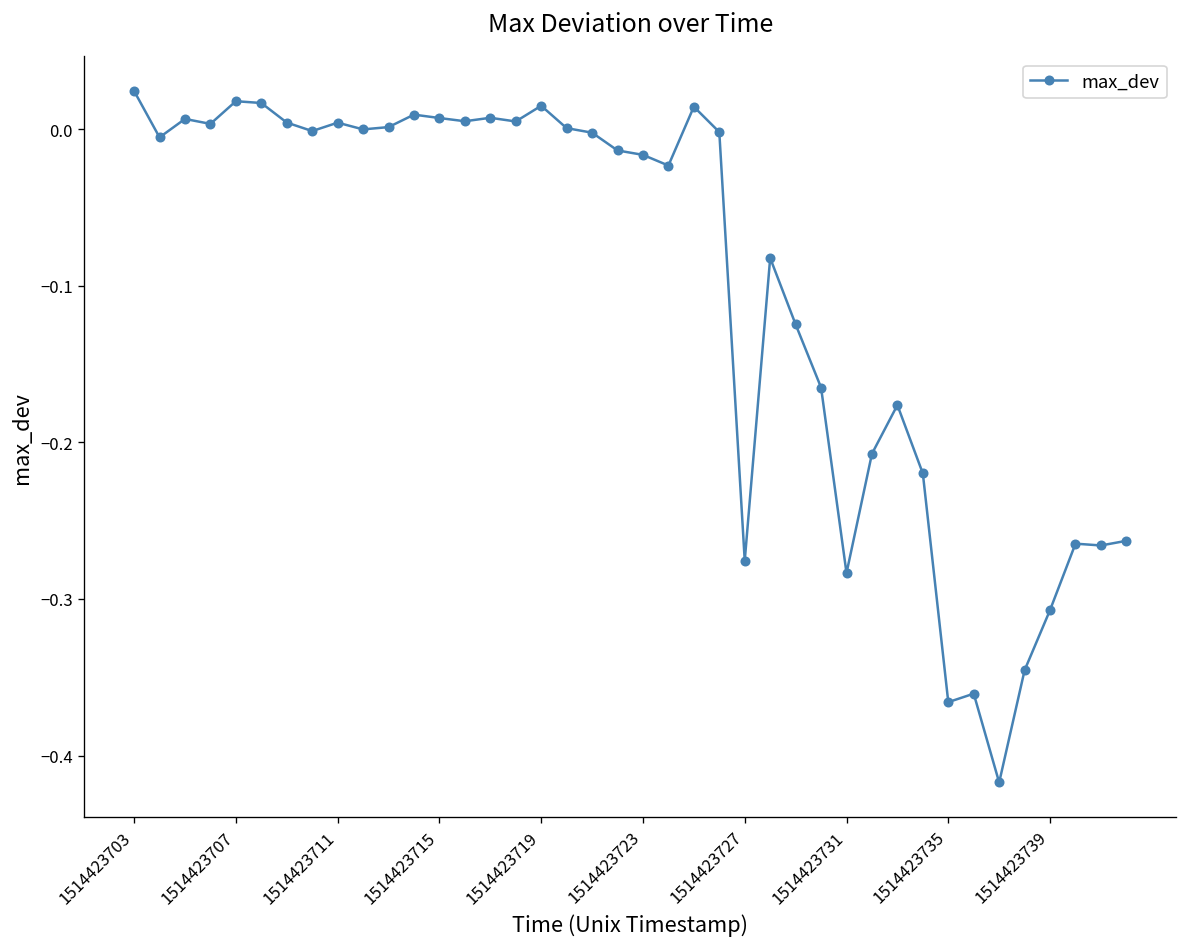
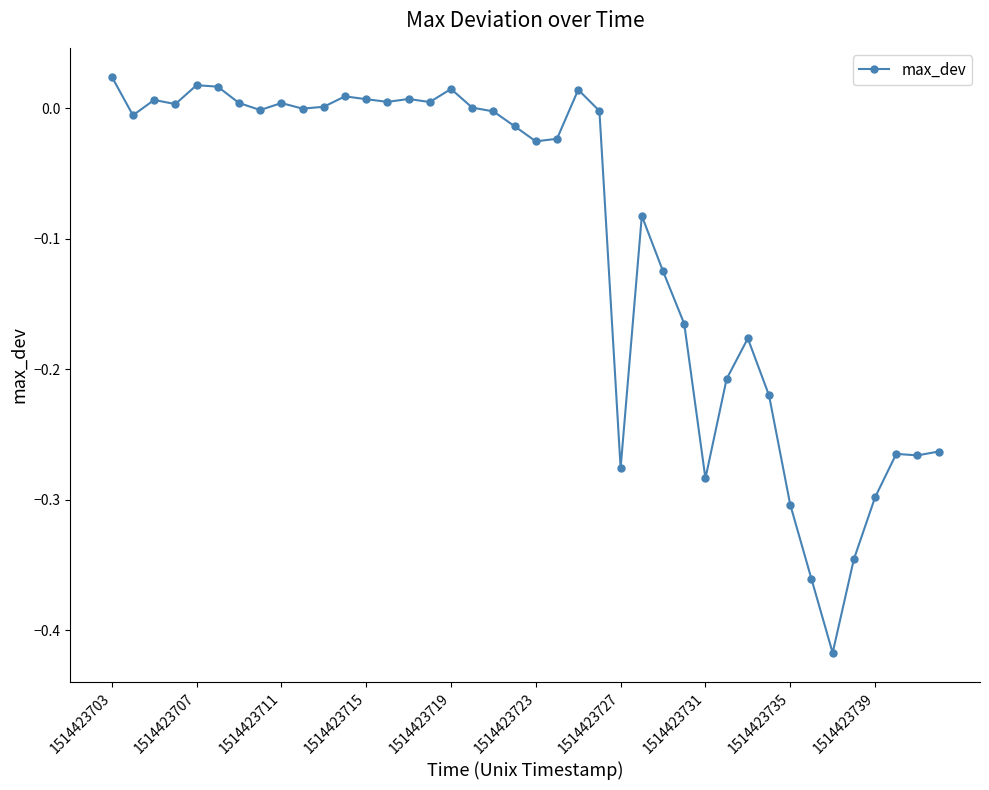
  {
    "1514423703": 0.024,
    "1514423707": 0.018,
    "1514423711": 0.004,
    "1514423715": 0.007,
    "1514423719": 0.015,
-   "1514423723": -0.016,
+   "1514423723": -0.025,
    "1514423727": -0.276,
    "1514423731": -0.283,
-   "1514423735": -0.366,
-   "1514423739": -0.307
+   "1514423735": -0.304,
+   "1514423739": -0.298
  }
